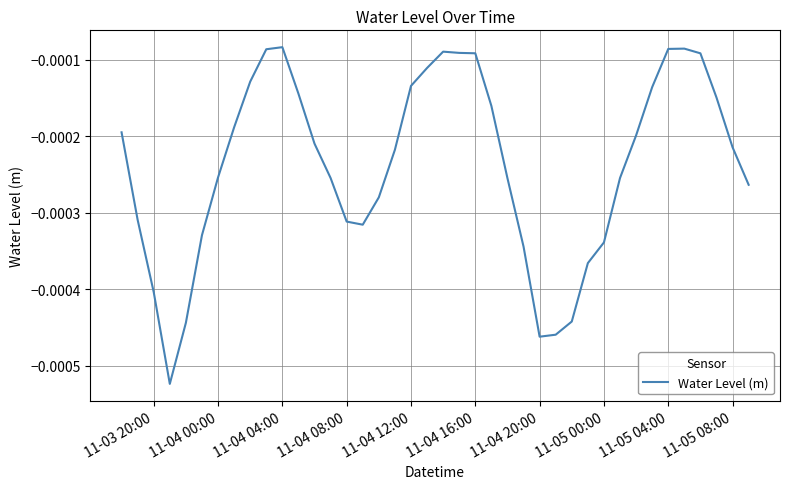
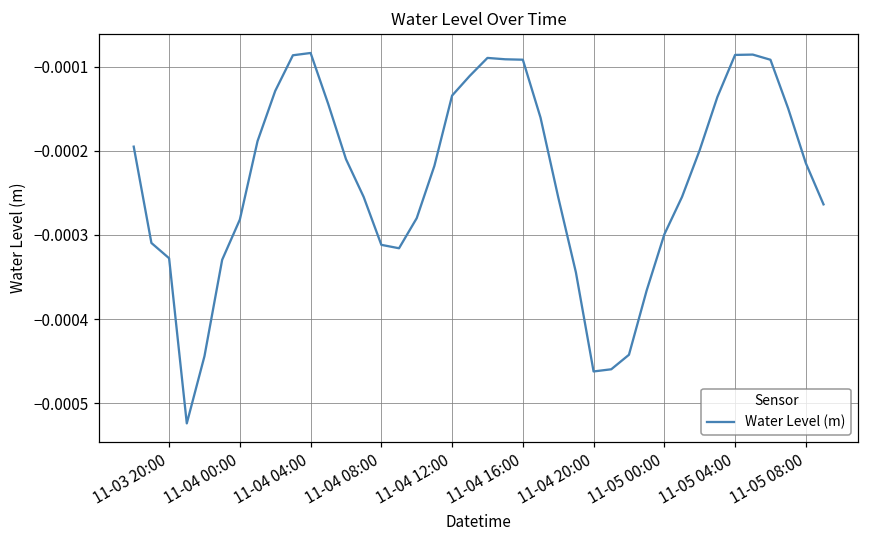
  {
-   "11-03 20:00": -0.00040,
-   "11-04 00:00": -0.00025,
+   "11-03 20:00": -0.00033,
+   "11-04 00:00": -0.00028,
    "11-04 04:00": -0.00008,
    "11-04 08:00": -0.00031,
    "11-04 12:00": -0.00013,
    "11-04 16:00": -0.00009,
    "11-04 20:00": -0.00046,
-   "11-05 00:00": -0.00034,
+   "11-05 00:00": -0.00030,
    "11-05 04:00": -0.00009,
    "11-05 08:00": -0.00021
  }
